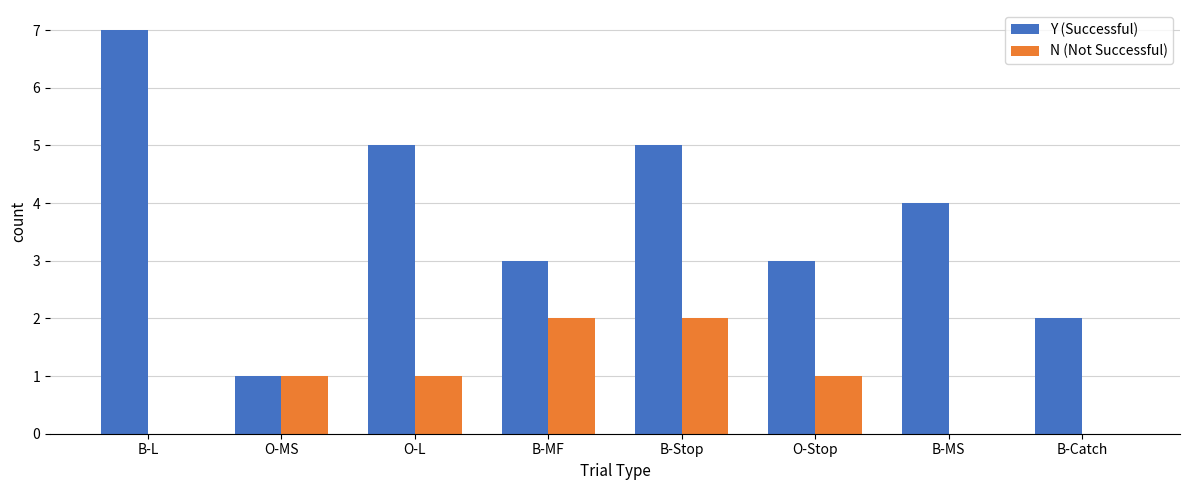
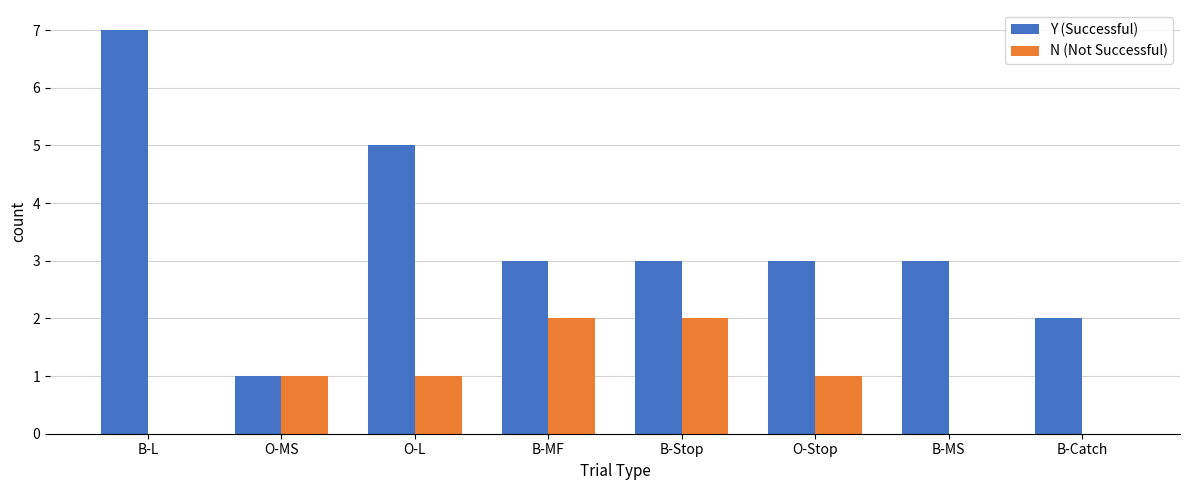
  {
    "Y (Successful)": {
      "B-L": 7,
      "O-MS": 1,
      "O-L": 5,
      "B-MF": 3,
-     "B-Stop": 5,
+     "B-Stop": 3,
      "O-Stop": 3,
-     "B-MS": 4,
+     "B-MS": 3,
      "B-Catch": 2
    },
    "N (Not Successful)": {
      "B-L": 0,
      "O-MS": 1,
      "O-L": 1,
      "B-MF": 2,
      "B-Stop": 2,
      "O-Stop": 1,
      "B-MS": 0,
      "B-Catch": 0
    }
  }
